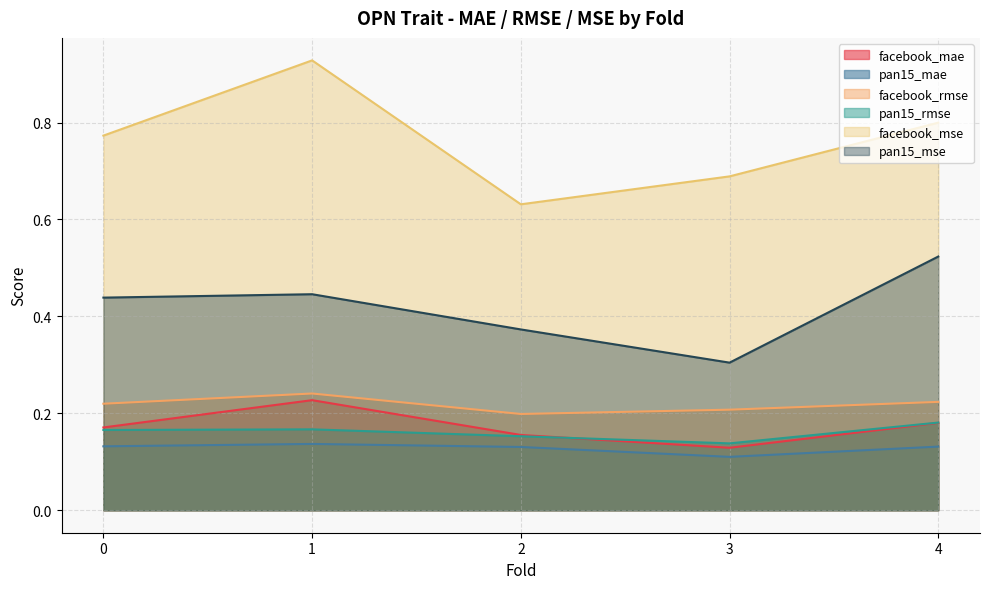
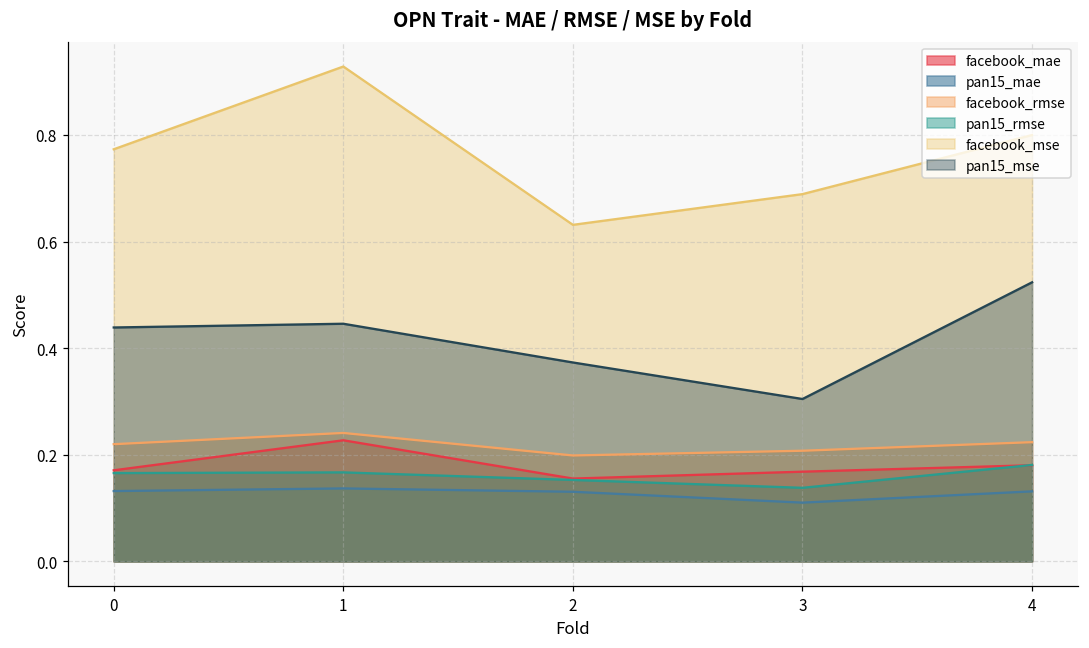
  {
    "facebook_mae": {
      "1": 0.23,
-     "3": 0.13
+     "3": 0.17
    }
  }
